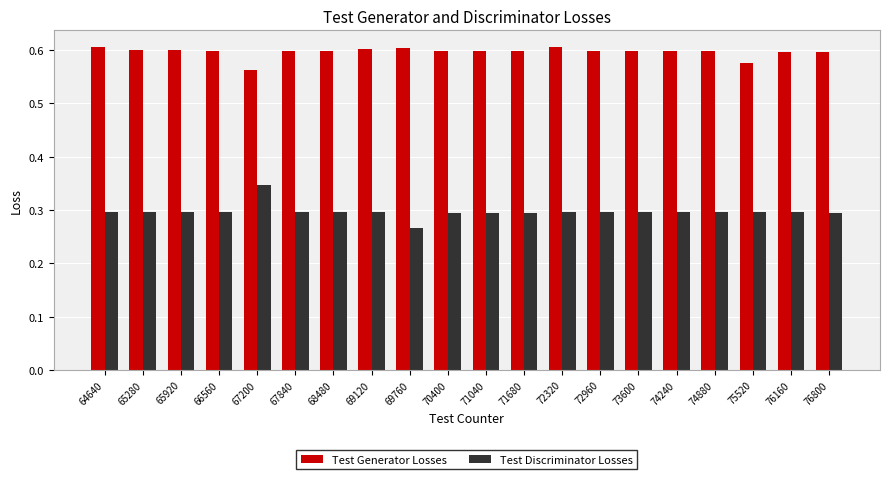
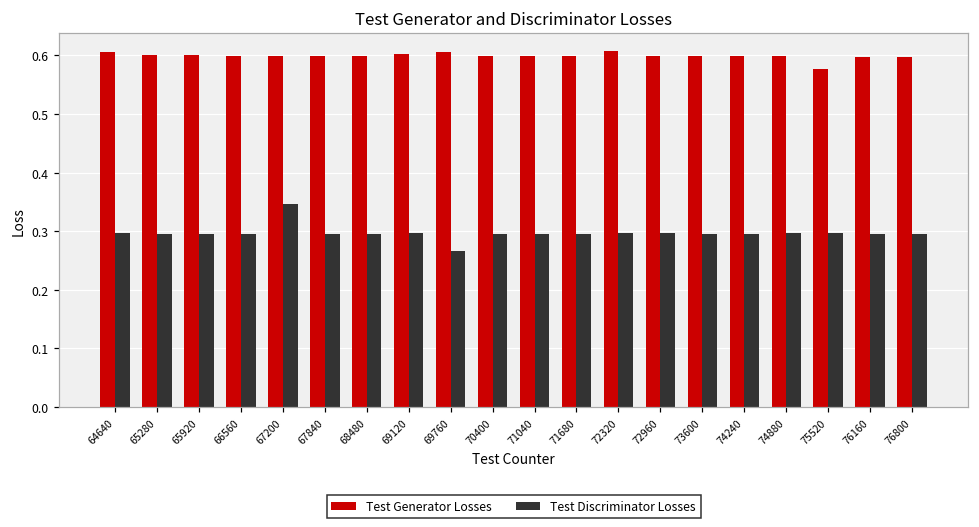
  {
    "Test Generator Losses": {
      "64640": 0.61,
      "65280": 0.60,
      "65920": 0.60,
      "66560": 0.60,
-     "67200": 0.56,
+     "67200": 0.60,
      "67840": 0.60,
      "68480": 0.60,
      "69120": 0.60,
      "69760": 0.61,
      "70400": 0.60,
      "71040": 0.60,
      "71680": 0.60,
      "72320": 0.61,
      "72960": 0.60,
      "73600": 0.60,
      "74240": 0.60,
      "74880": 0.60,
      "75520": 0.58,
      "76160": 0.60,
      "76800": 0.60
    },
    "Test Discriminator Losses": {
      "64640": 0.30,
      "65280": 0.30,
      "65920": 0.30,
      "66560": 0.30,
      "67200": 0.35,
      "67840": 0.30,
      "68480": 0.30,
      "69120": 0.30,
      "69760": 0.27,
      "70400": 0.30,
      "71040": 0.30,
      "71680": 0.30,
      "72320": 0.30,
      "72960": 0.30,
      "73600": 0.30,
      "74240": 0.30,
      "74880": 0.30,
      "75520": 0.30,
      "76160": 0.30,
      "76800": 0.30
    }
  }
